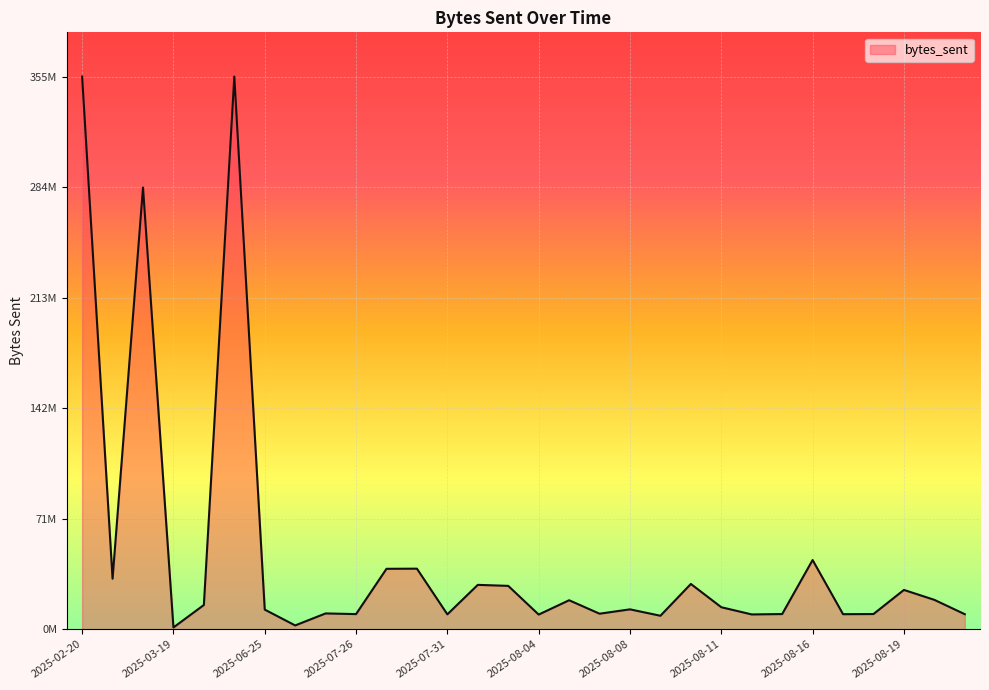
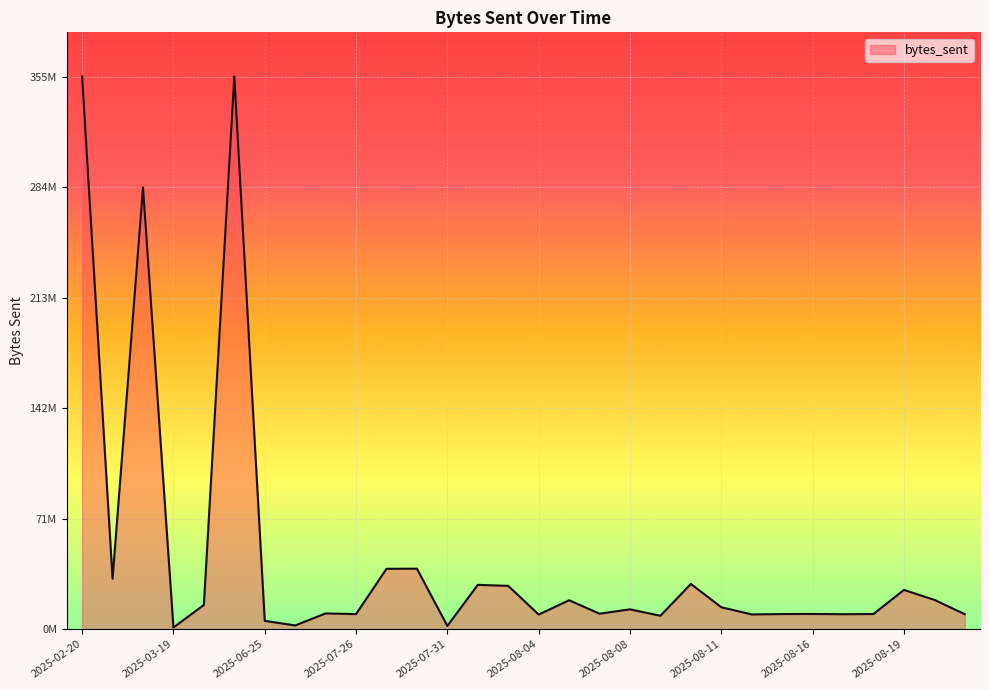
  {
    "2025-02-20": 355000000,
    "2025-03-19": 1000000,
-   "2025-06-25": 13000000,
+   "2025-06-25": 5000000,
    "2025-07-26": 10000000,
-   "2025-07-31": 10000000,
+   "2025-07-31": 2000000,
    "2025-08-04": 9000000,
    "2025-08-08": 13000000,
    "2025-08-11": 14000000,
-   "2025-08-16": 44000000,
+   "2025-08-16": 10000000,
    "2025-08-19": 25000000
  }
